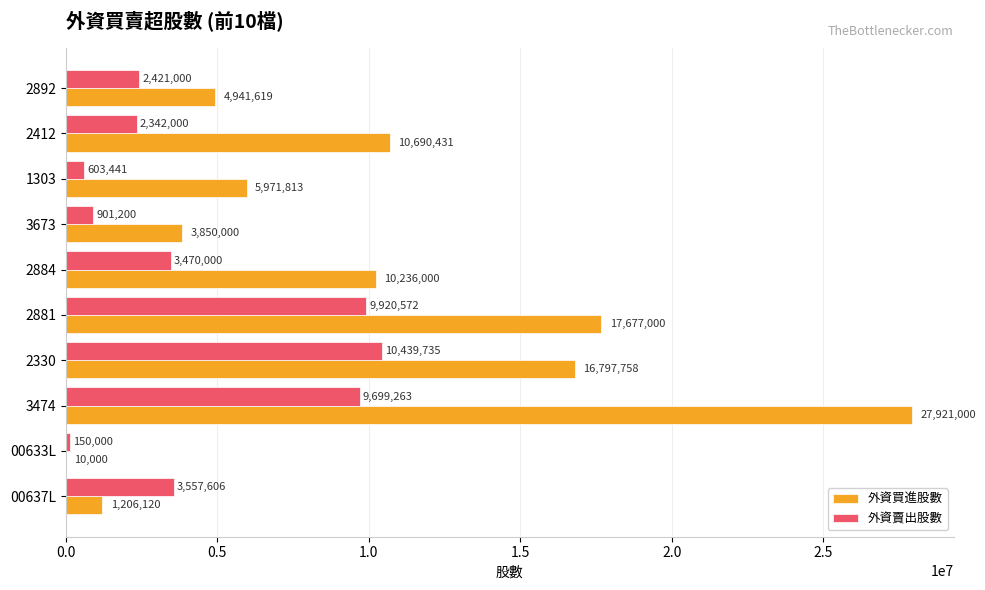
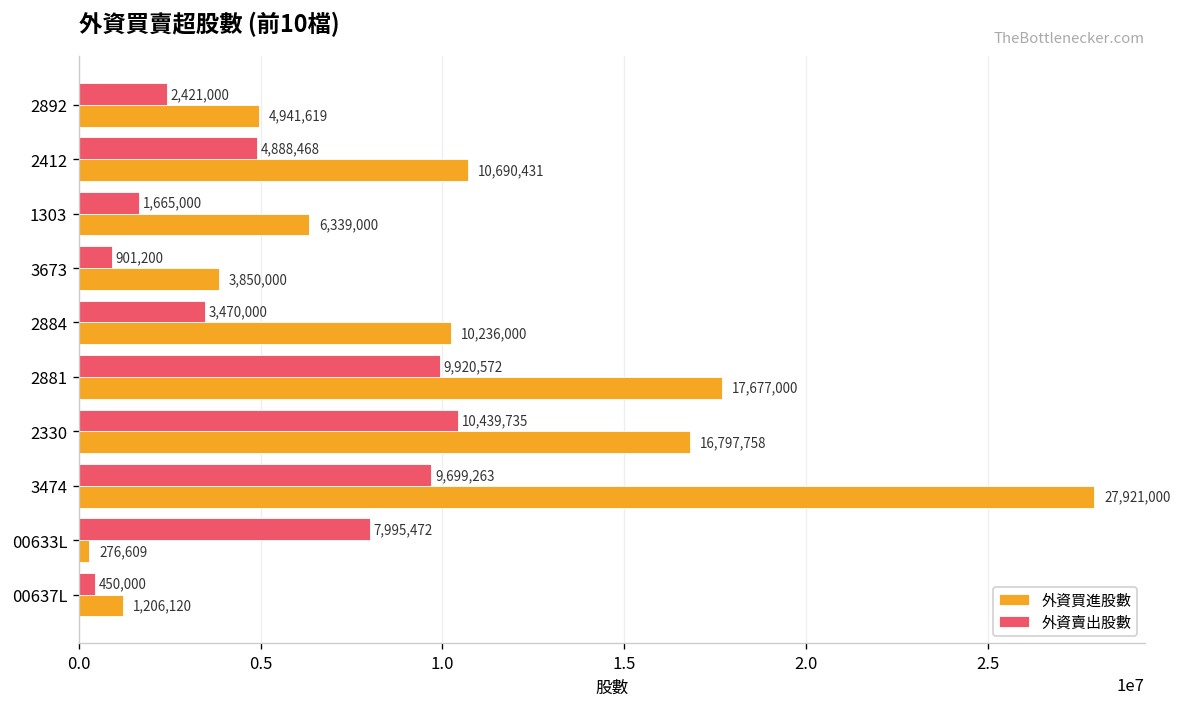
  {
    "外資買進股數": {
      "2892": "4,941,619",
      "2412": "10,690,431",
-     "1303": "5,971,813",
+     "1303": "6,339,000",
      "3673": "3,850,000",
      "2884": "10,236,000",
      "2881": "17,677,000",
      "2330": "16,797,758",
      "3474": "27,921,000",
-     "00633L": "10,000",
+     "00633L": "276,609",
      "00637L": "1,206,120"
    },
    "外資賣出股數": {
      "2892": "2,421,000",
-     "2412": "2,342,000",
-     "1303": "603,441",
+     "2412": "4,888,468",
+     "1303": "1,665,000",
      "3673": "901,200",
      "2884": "3,470,000",
      "2881": "9,920,572",
      "2330": "10,439,735",
      "3474": "9,699,263",
-     "00633L": "150,000",
-     "00637L": "3,557,606"
+     "00633L": "7,995,472",
+     "00637L": "450,000"
    }
  }
